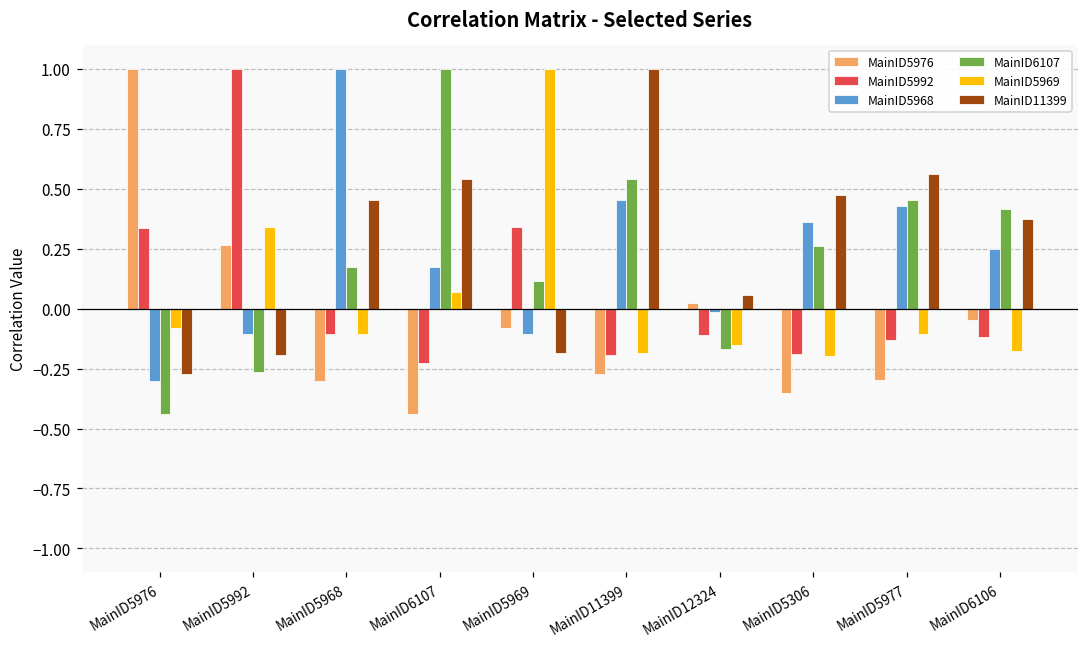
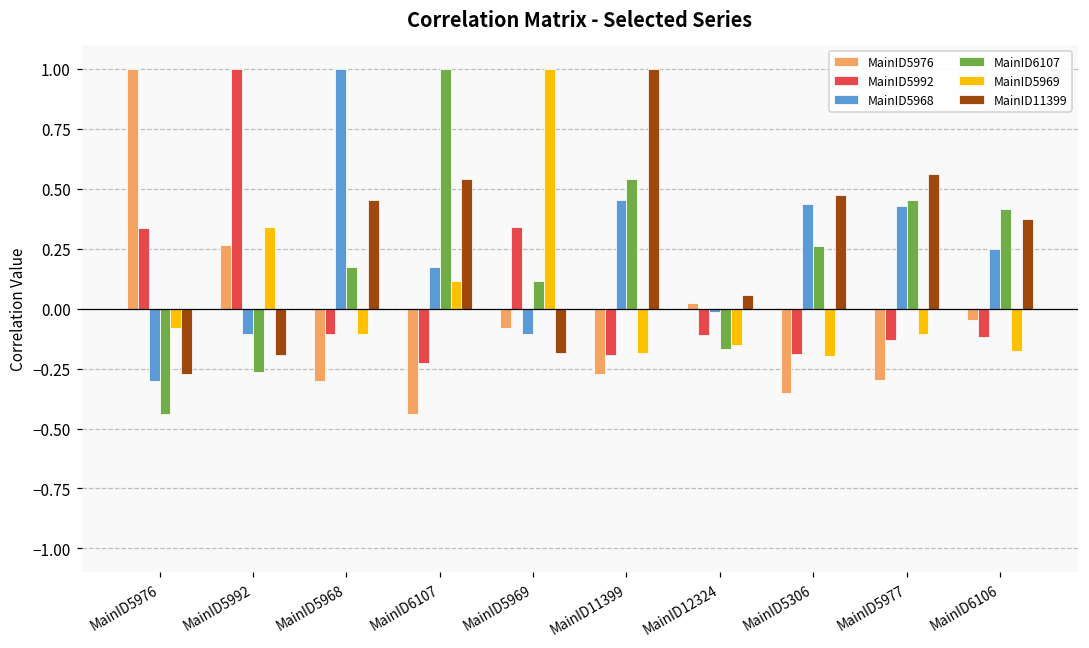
  {
    "MainID5976": {
      "MainID5976": 1.00,
      "MainID5992": 0.26,
      "MainID5968": -0.30,
      "MainID6107": -0.44,
      "MainID5969": -0.08,
      "MainID11399": -0.27,
      "MainID12324": 0.02,
      "MainID5306": -0.35,
      "MainID5977": -0.30,
      "MainID6106": -0.05
    },
    "MainID5992": {
      "MainID5976": 0.34,
      "MainID5992": 1.00,
      "MainID5968": -0.11,
      "MainID6107": -0.23,
      "MainID5969": 0.34,
      "MainID11399": -0.19,
      "MainID12324": -0.11,
      "MainID5306": -0.19,
      "MainID5977": -0.13,
      "MainID6106": -0.12
    },
    "MainID5968": {
      "MainID5976": -0.30,
      "MainID5992": -0.11,
      "MainID5968": 1.00,
      "MainID6107": 0.17,
      "MainID5969": -0.11,
      "MainID11399": 0.45,
      "MainID12324": -0.01,
-     "MainID5306": 0.36,
+     "MainID5306": 0.43,
      "MainID5977": 0.43,
      "MainID6106": 0.25
    },
    "MainID6107": {
      "MainID5976": -0.44,
      "MainID5992": -0.26,
      "MainID5968": 0.17,
      "MainID6107": 1.00,
      "MainID5969": 0.12,
      "MainID11399": 0.54,
      "MainID12324": -0.17,
      "MainID5306": 0.26,
      "MainID5977": 0.45,
      "MainID6106": 0.42
    },
    "MainID5969": {
      "MainID5976": -0.08,
      "MainID5992": 0.34,
      "MainID5968": -0.11,
-     "MainID6107": 0.07,
+     "MainID6107": 0.12,
      "MainID5969": 1.00,
      "MainID11399": -0.19,
      "MainID12324": -0.15,
      "MainID5306": -0.20,
      "MainID5977": -0.11,
      "MainID6106": -0.18
    },
    "MainID11399": {
      "MainID5976": -0.27,
      "MainID5992": -0.19,
      "MainID5968": 0.45,
      "MainID6107": 0.54,
      "MainID5969": -0.19,
      "MainID11399": 1.00,
      "MainID12324": 0.06,
      "MainID5306": 0.48,
      "MainID5977": 0.56,
      "MainID6106": 0.37
    }
  }
